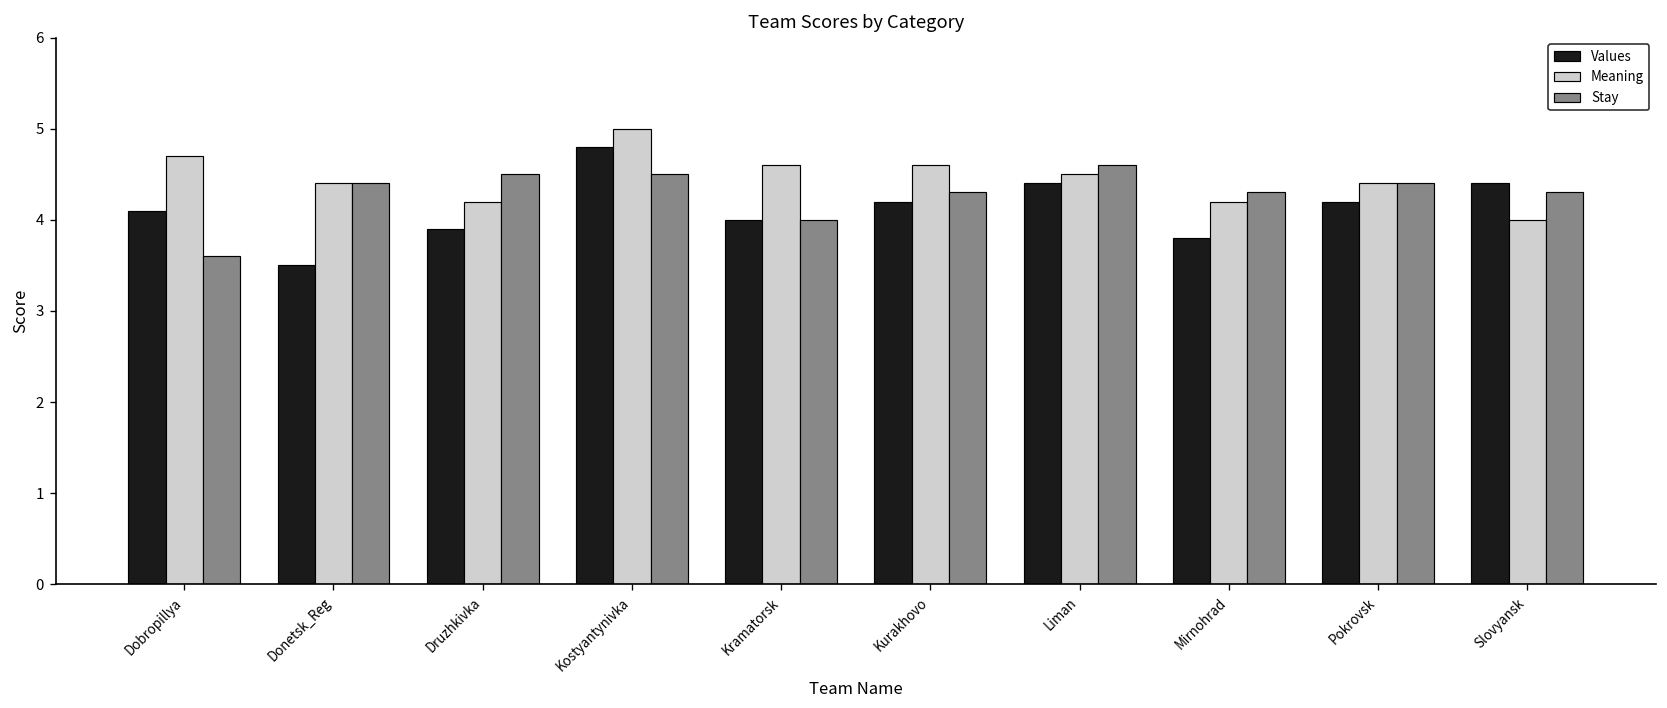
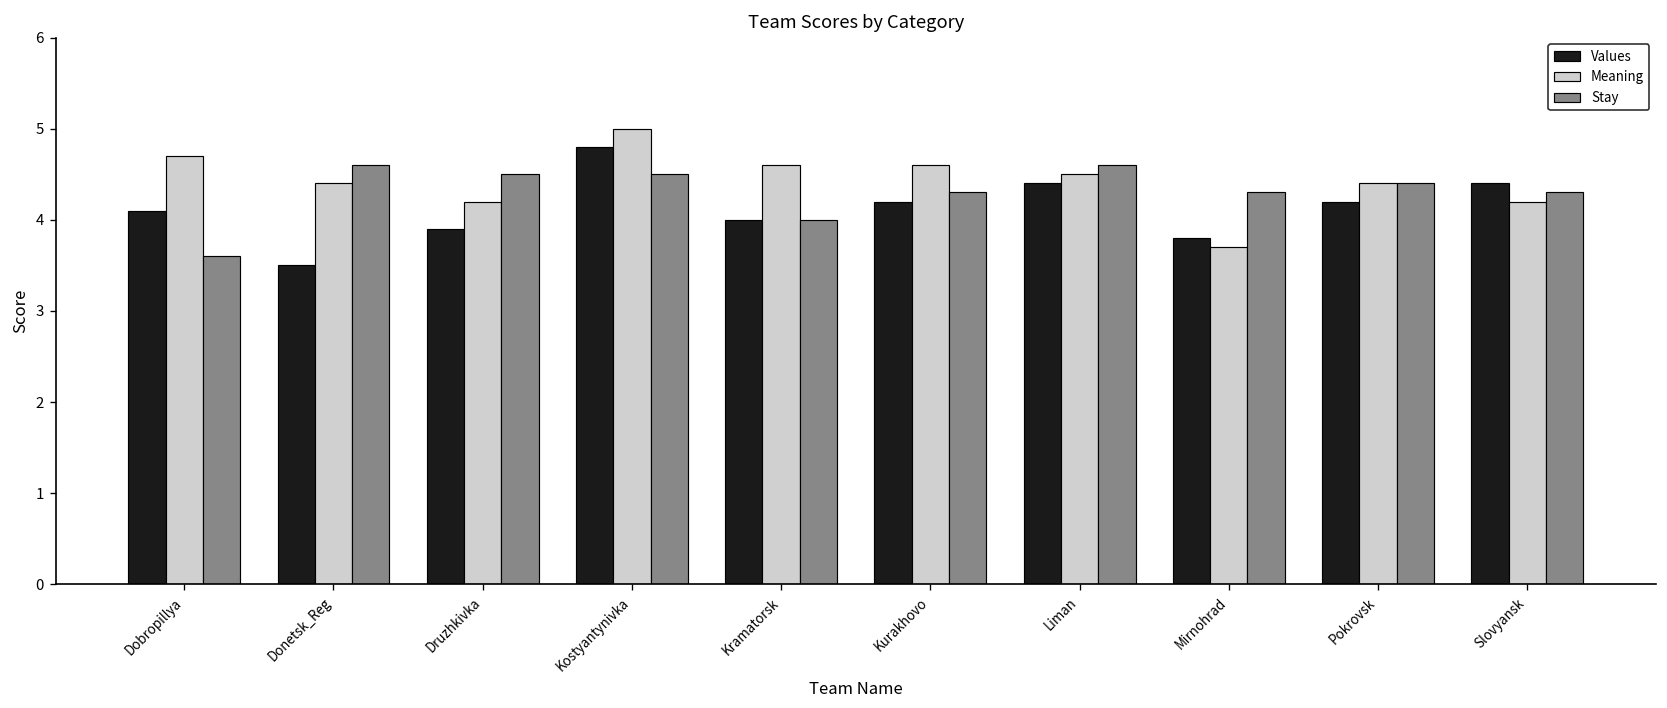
  {
    "Values": {
      "Dobropillya": 4.1,
      "Donetsk_Reg": 3.5,
      "Druzhkivka": 3.9,
      "Kostyantynivka": 4.8,
      "Kramatorsk": 4.0,
      "Kurakhovo": 4.2,
      "Liman": 4.4,
      "Mirnohrad": 3.8,
      "Pokrovsk": 4.2,
      "Slovyansk": 4.4
    },
    "Meaning": {
      "Dobropillya": 4.7,
      "Donetsk_Reg": 4.4,
      "Druzhkivka": 4.2,
      "Kostyantynivka": 5.0,
      "Kramatorsk": 4.6,
      "Kurakhovo": 4.6,
      "Liman": 4.5,
-     "Mirnohrad": 4.2,
+     "Mirnohrad": 3.7,
      "Pokrovsk": 4.4,
-     "Slovyansk": 4.0
+     "Slovyansk": 4.2
    },
    "Stay": {
      "Dobropillya": 3.6,
-     "Donetsk_Reg": 4.4,
+     "Donetsk_Reg": 4.6,
      "Druzhkivka": 4.5,
      "Kostyantynivka": 4.5,
      "Kramatorsk": 4.0,
      "Kurakhovo": 4.3,
      "Liman": 4.6,
      "Mirnohrad": 4.3,
      "Pokrovsk": 4.4,
      "Slovyansk": 4.3
    }
  }
